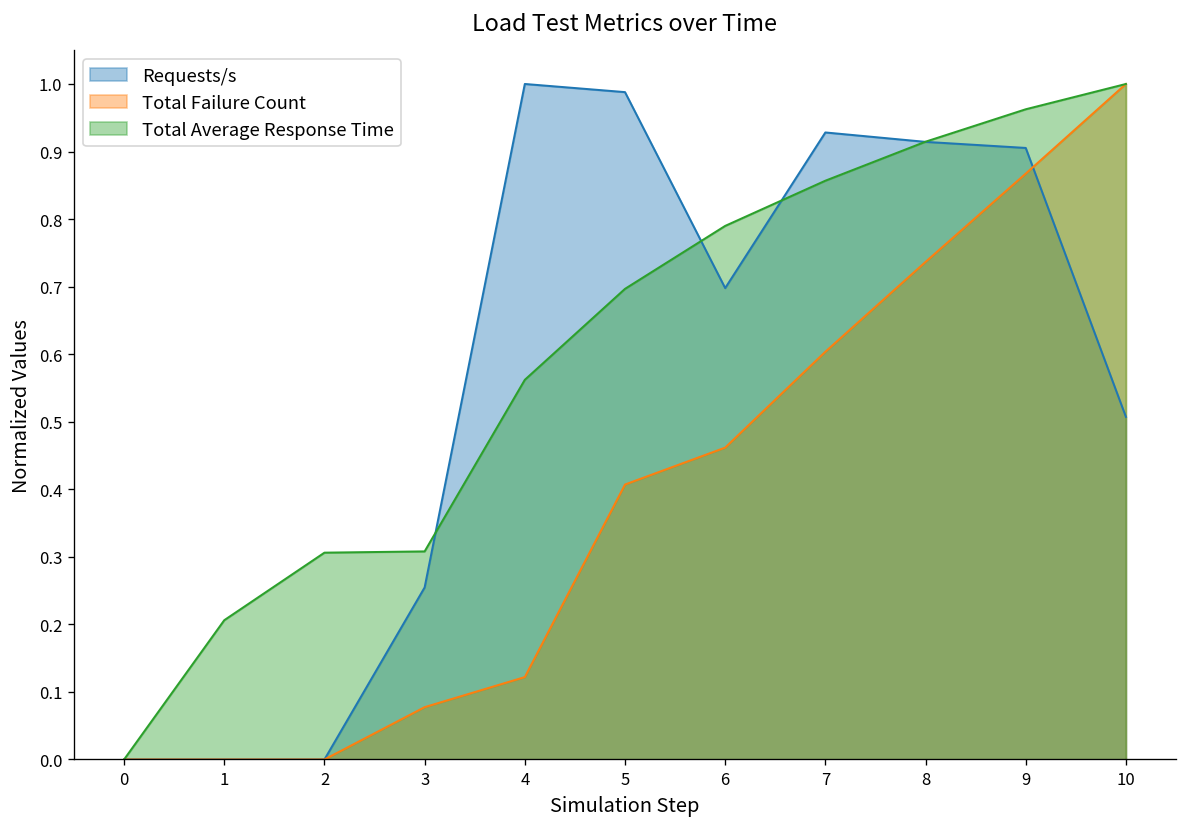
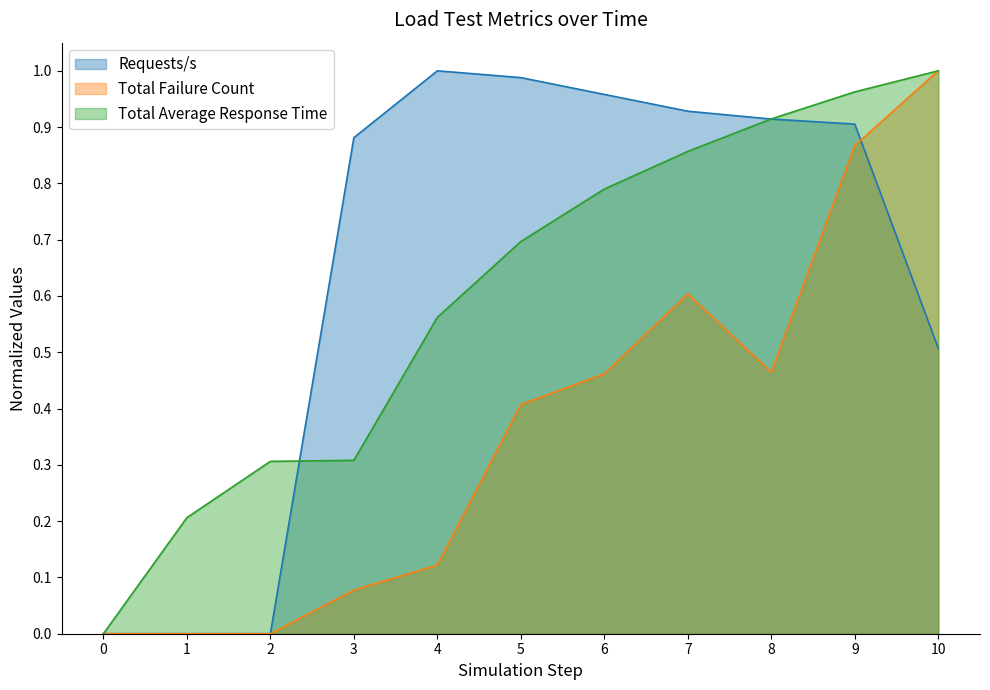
  {
    "Requests/s": {
-     "3": 0.25,
+     "3": 0.88,
      "4": 1.00,
      "5": 0.99,
-     "6": 0.70,
+     "6": 0.96,
      "7": 0.93,
      "9": 0.91,
      "10": 0.51
    },
    "Total Failure Count": {
      "3": 0.08,
      "4": 0.12,
      "5": 0.41,
      "6": 0.46,
      "7": 0.60,
-     "8": 0.74,
+     "8": 0.46,
      "9": 0.87
    },
    "Total Average Response Time": {
      "1": 0.21,
      "2": 0.31,
      "3": 0.31,
      "4": 0.56,
      "5": 0.70,
      "6": 0.79,
      "7": 0.86,
      "9": 0.96
    }
  }
